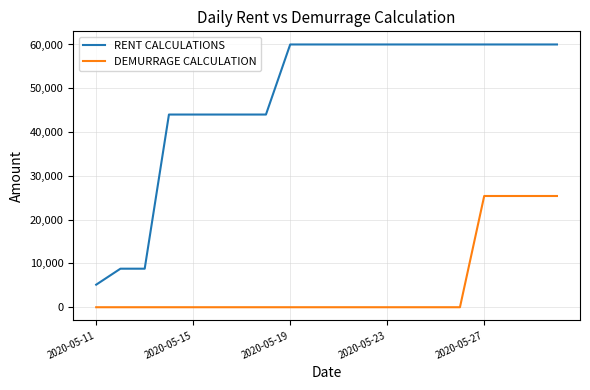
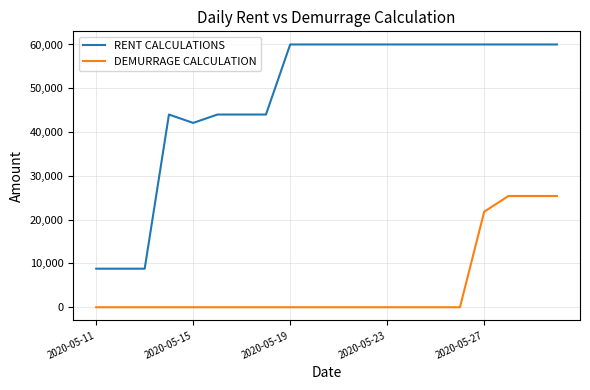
  {
    "RENT CALCULATIONS": {
-     "2020-05-11": "5,000",
-     "2020-05-15": "44,000",
+     "2020-05-11": "9,000",
+     "2020-05-15": "42,000",
      "2020-05-19": "60,000",
      "2020-05-23": "60,000",
      "2020-05-27": "60,000"
    },
    "DEMURRAGE CALCULATION": {
      "2020-05-11": "0",
      "2020-05-15": "0",
      "2020-05-19": "0",
      "2020-05-23": "0",
-     "2020-05-27": "25,000"
+     "2020-05-27": "22,000"
    }
  }
